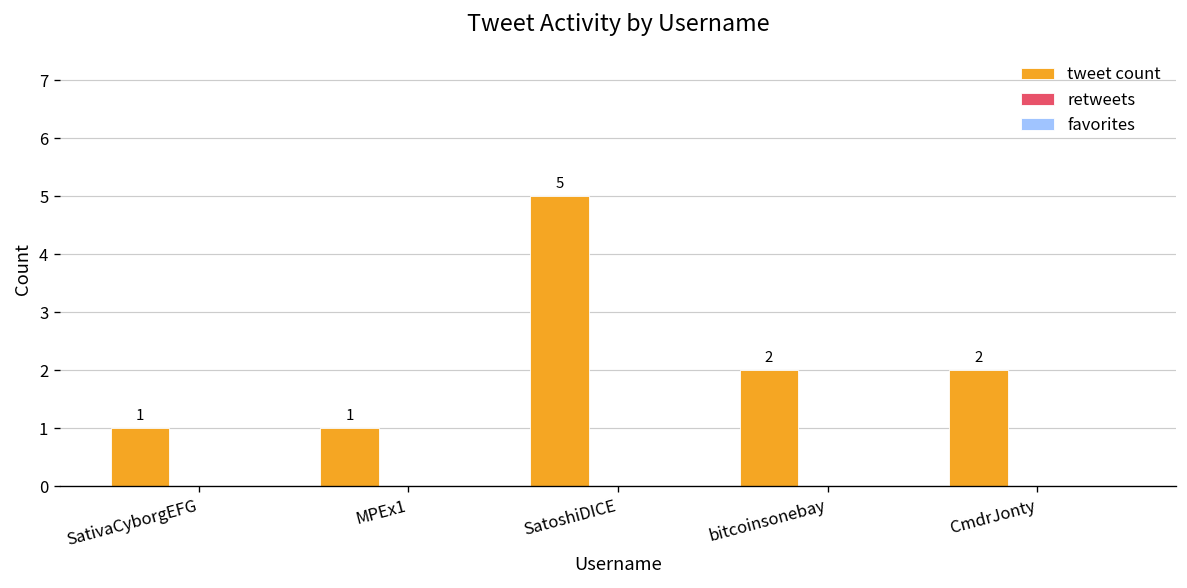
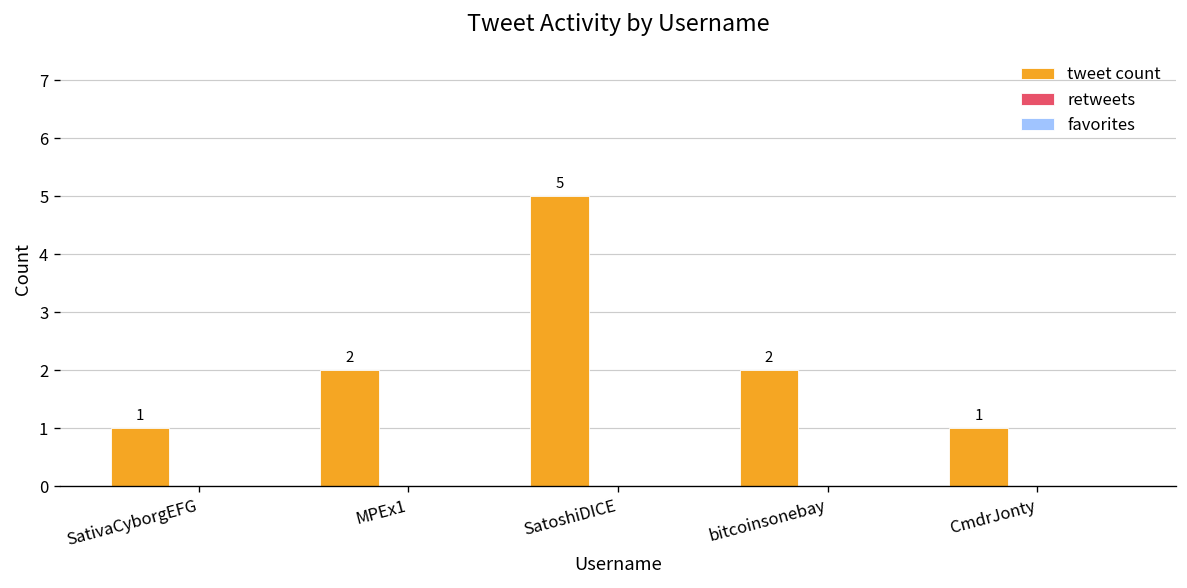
  {
    "tweet count": {
      "SativaCyborgEFG": 1,
-     "MPEx1": 1,
+     "MPEx1": 2,
      "SatoshiDICE": 5,
      "bitcoinsonebay": 2,
-     "CmdrJonty": 2
+     "CmdrJonty": 1
    },
    "retweets": {
      "SativaCyborgEFG": 0.0,
      "MPEx1": 0.0,
      "SatoshiDICE": 0.0,
      "bitcoinsonebay": 0.0,
      "CmdrJonty": 0.0
    },
    "favorites": {
      "SativaCyborgEFG": 0.0,
      "MPEx1": 0.0,
      "SatoshiDICE": 0.0,
      "bitcoinsonebay": 0.0,
      "CmdrJonty": 0.0
    }
  }
